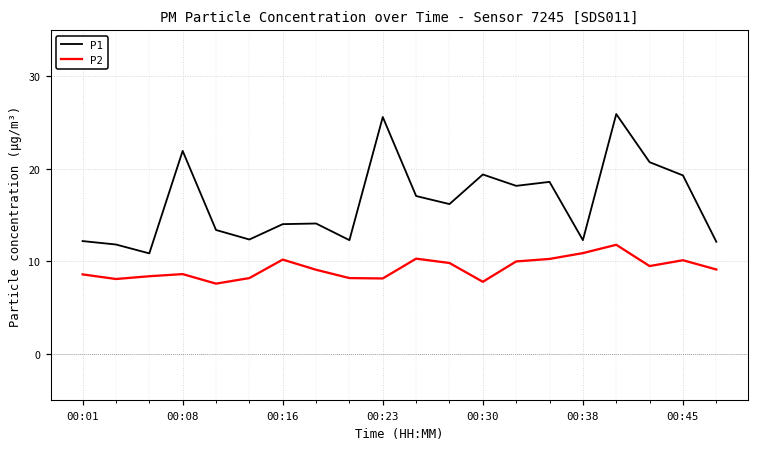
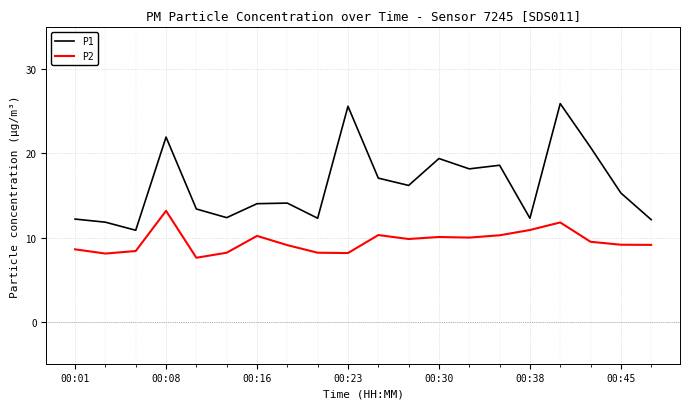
  {
    "P1": {
      "00:01": 12,
      "00:08": 22,
      "00:16": 14,
      "00:23": 26,
      "00:30": 19,
      "00:38": 12,
-     "00:45": 19
+     "00:45": 15
    },
    "P2": {
      "00:01": 9,
-     "00:08": 9,
+     "00:08": 13,
      "00:16": 10,
      "00:23": 8,
-     "00:30": 8,
+     "00:30": 10,
      "00:38": 11,
-     "00:45": 10
+     "00:45": 9
    }
  }
